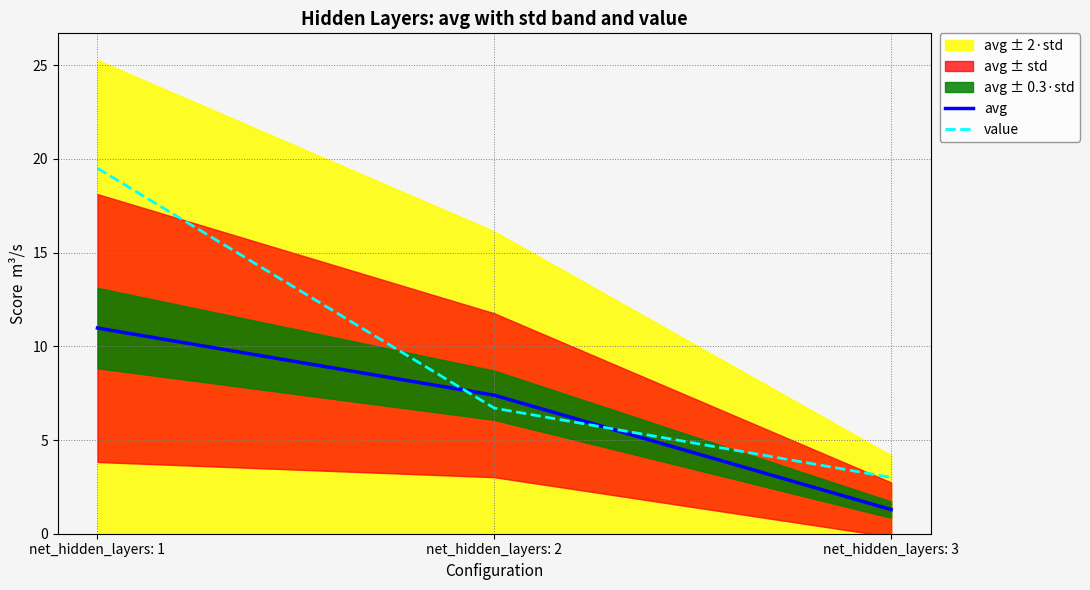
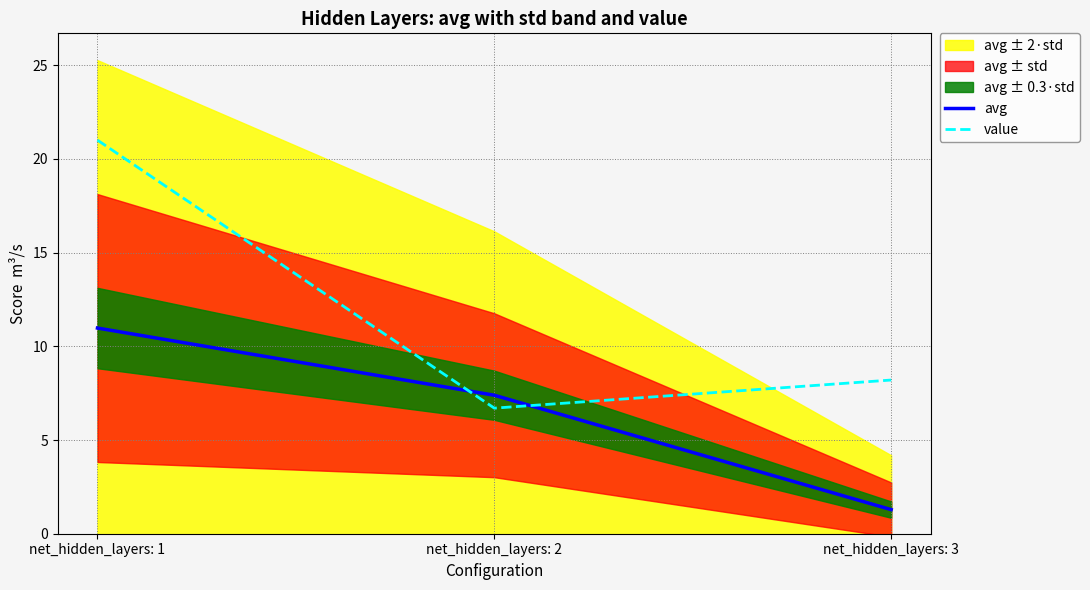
  {
    "avg": {
      "net_hidden_layers: 1": 11.0,
      "net_hidden_layers: 2": 7.4,
      "net_hidden_layers: 3": 1.3
    },
    "value": {
-     "net_hidden_layers: 1": 19.5,
+     "net_hidden_layers: 1": 21.0,
      "net_hidden_layers: 2": 6.7,
-     "net_hidden_layers: 3": 3.0
+     "net_hidden_layers: 3": 8.2
    }
  }
